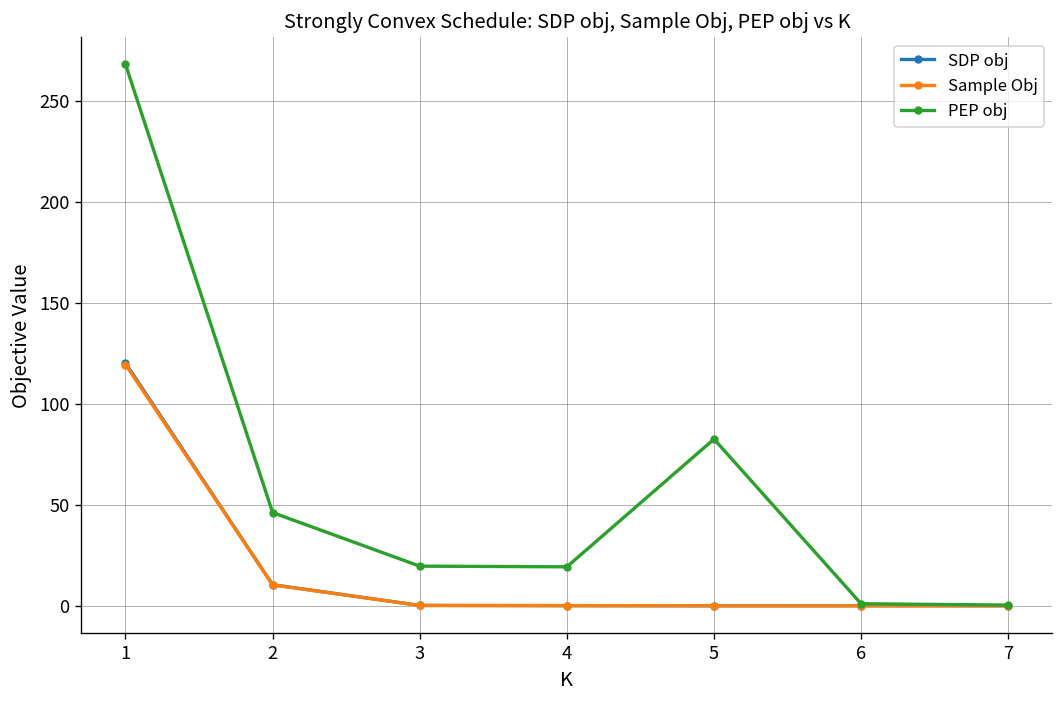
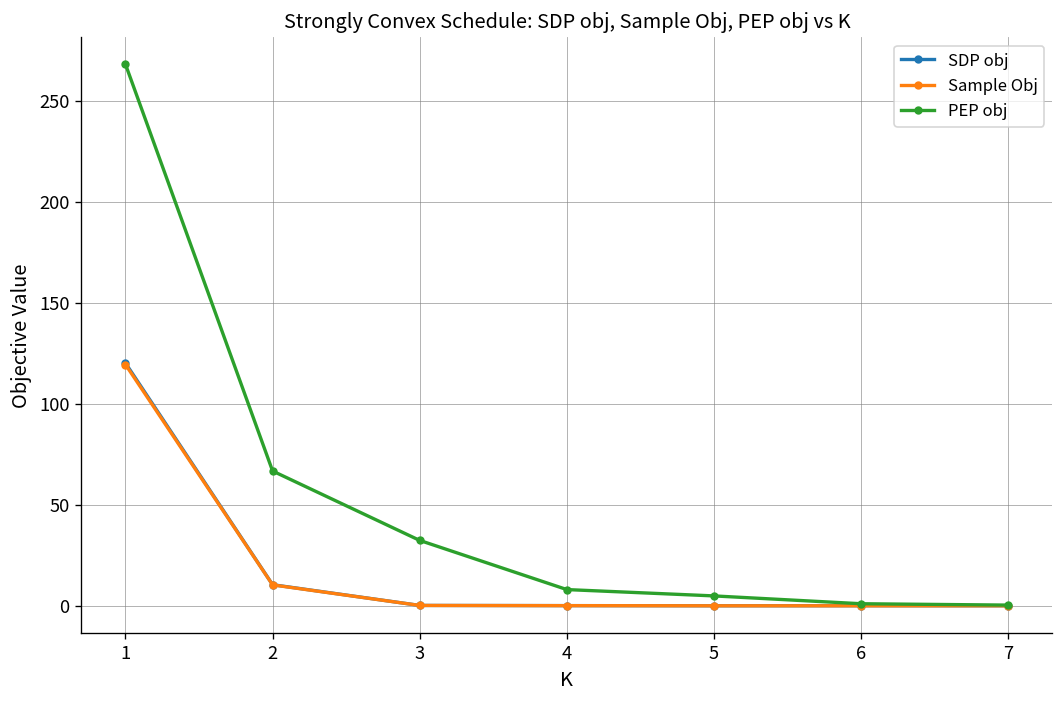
  {
    "PEP obj": {
      "1": 268,
-     "2": 46,
-     "3": 20,
-     "4": 19,
-     "5": 83
+     "2": 67,
+     "3": 32,
+     "4": 8,
+     "5": 5
    }
  }
